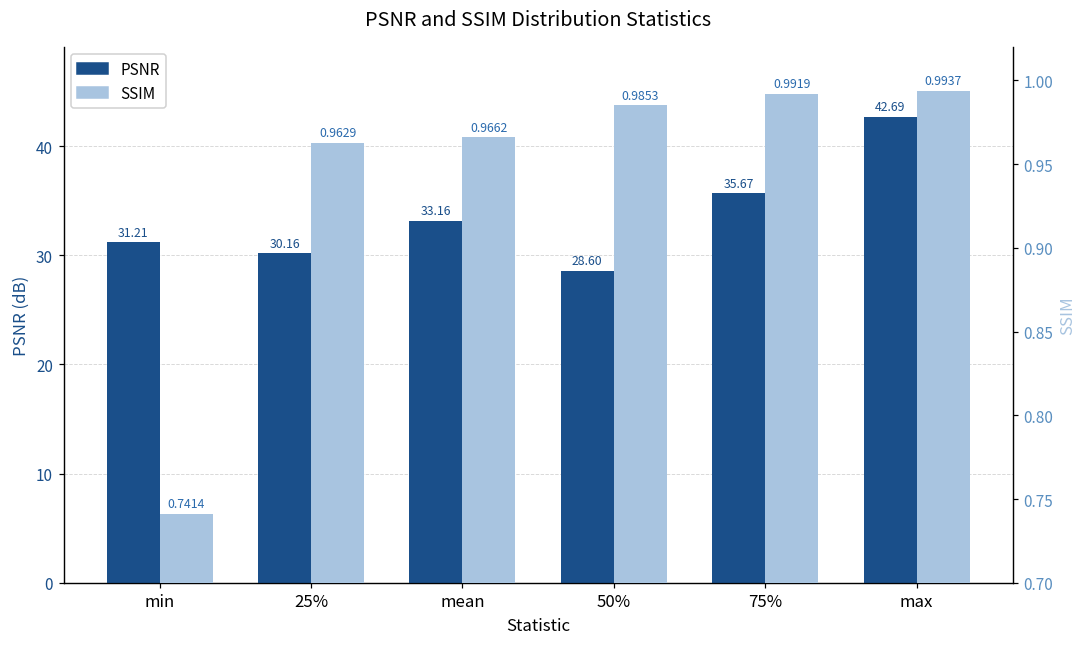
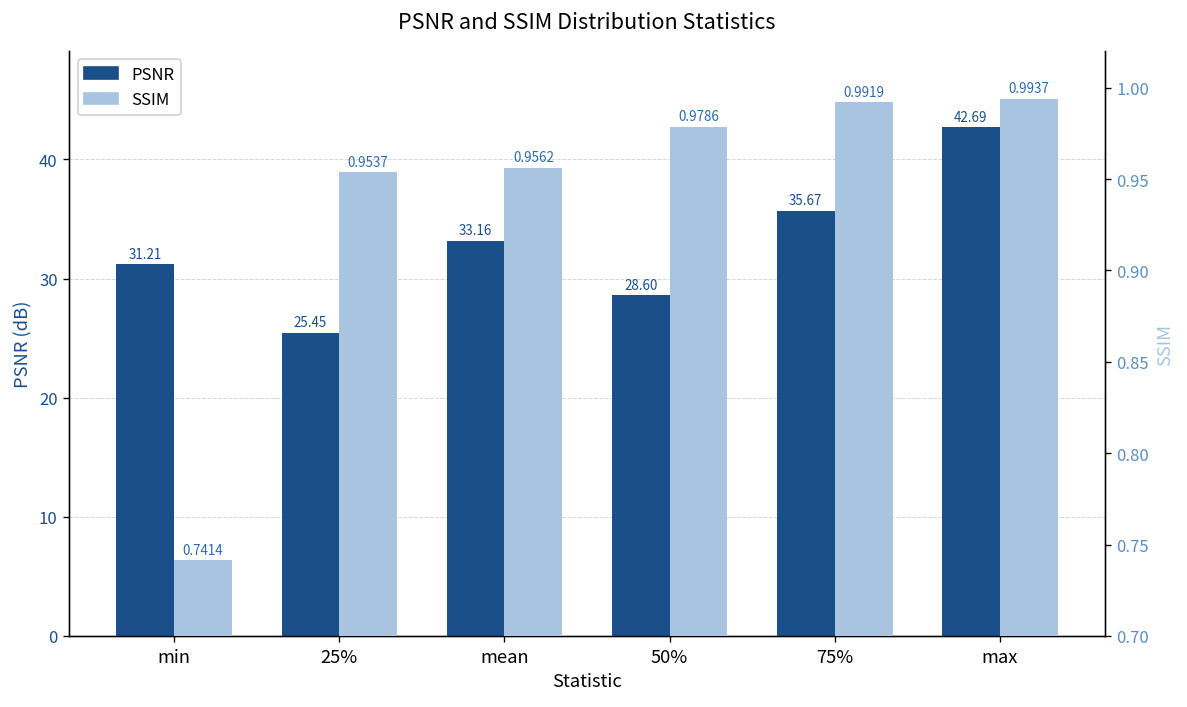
  {
    "PSNR": {
      "min": 31.21,
-     "25%": 30.16,
+     "25%": 25.45,
      "mean": 33.16,
      "50%": 28.60,
      "75%": 35.67,
      "max": 42.69
    },
    "SSIM": {
      "min": 0.7414,
-     "25%": 0.9629,
-     "mean": 0.9662,
-     "50%": 0.9853,
+     "25%": 0.9537,
+     "mean": 0.9562,
+     "50%": 0.9786,
      "75%": 0.9919,
      "max": 0.9937
    }
  }
